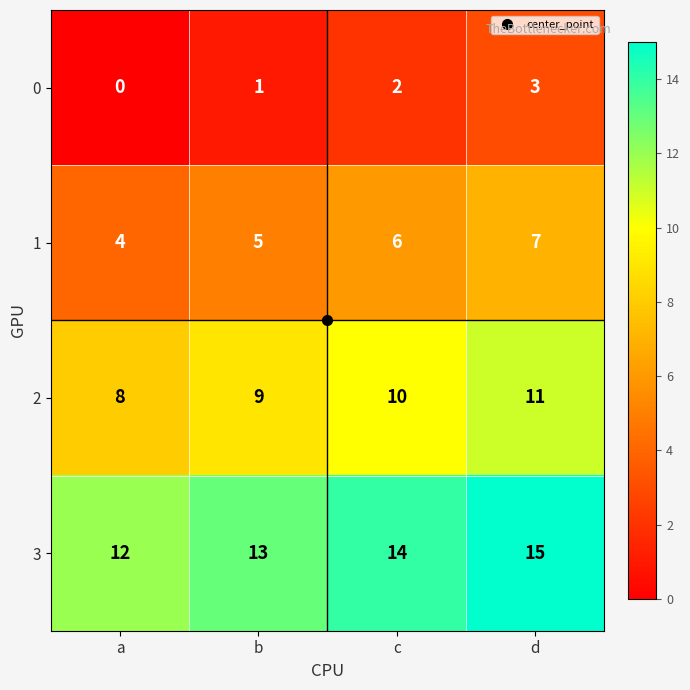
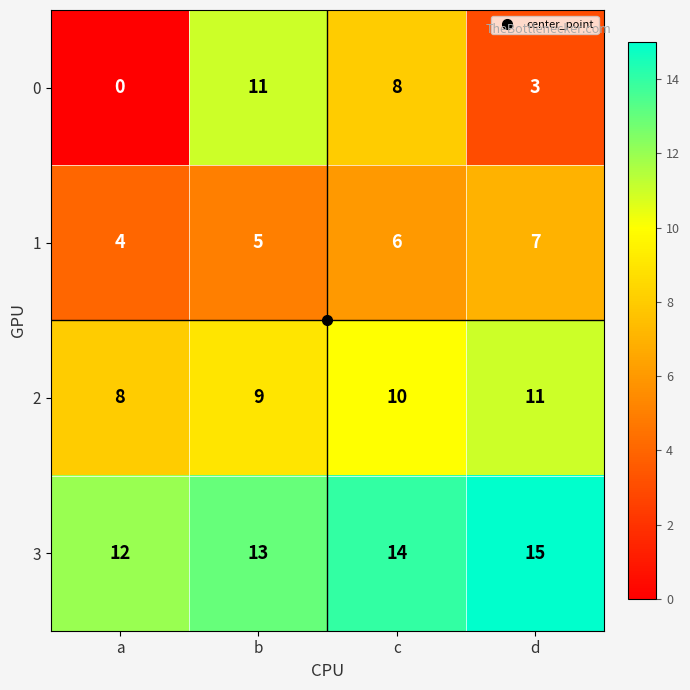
  {
    "0": {
      "a": 0,
-     "b": 1,
-     "c": 2,
+     "b": 11,
+     "c": 8,
      "d": 3
    },
    "1": {
      "a": 4,
      "b": 5,
      "c": 6,
      "d": 7
    },
    "2": {
      "a": 8,
      "b": 9,
      "c": 10,
      "d": 11
    },
    "3": {
      "a": 12,
      "b": 13,
      "c": 14,
      "d": 15
    }
  }
